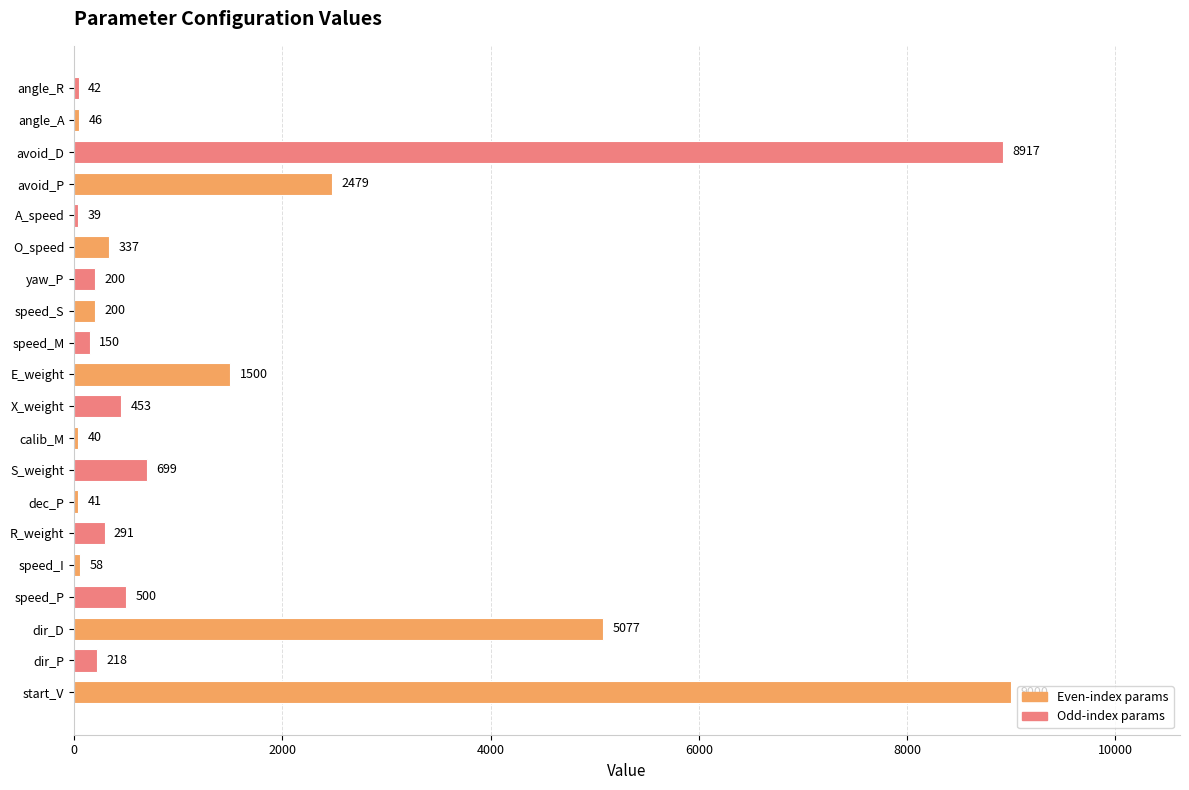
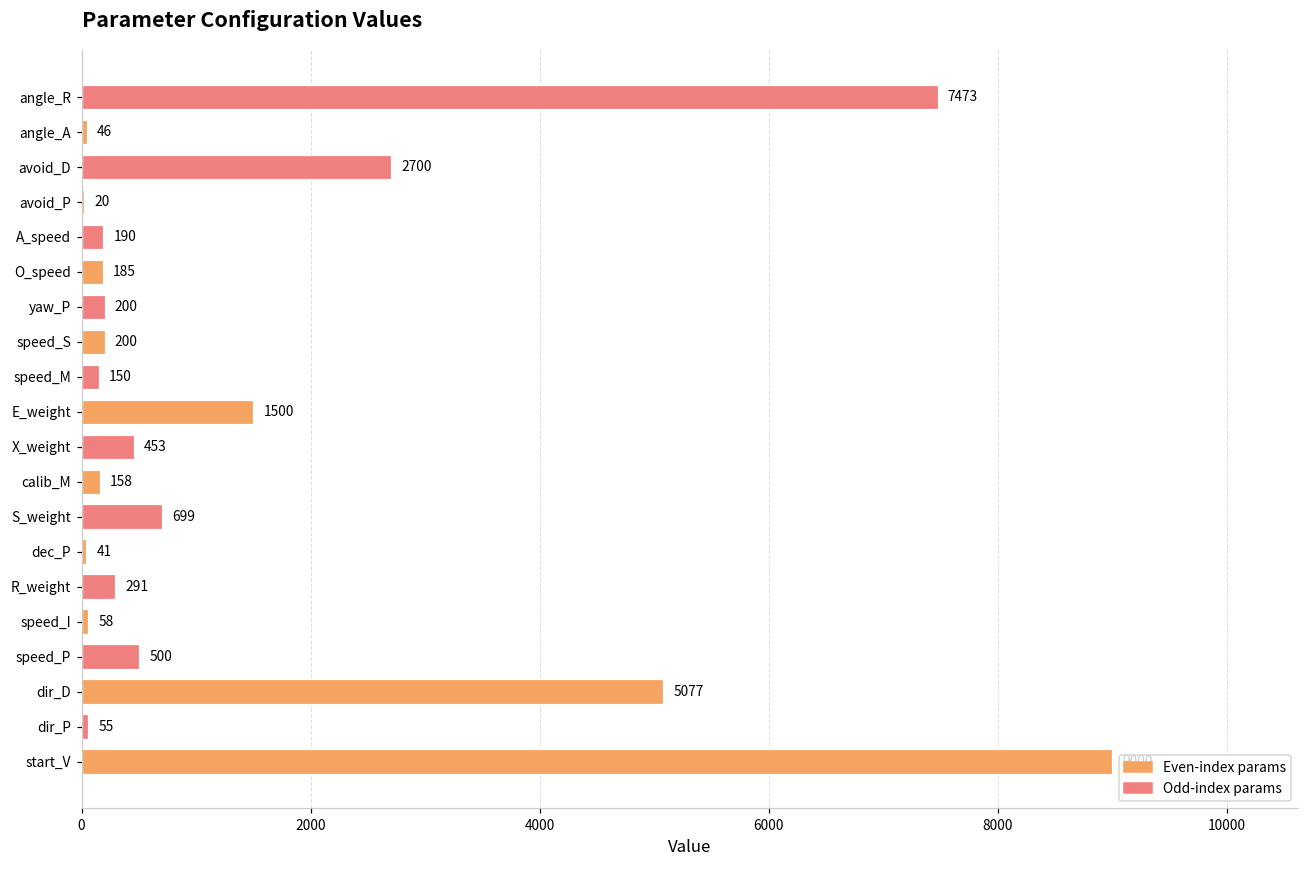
  {
-   "angle_R": 42,
+   "angle_R": 7473,
    "angle_A": 46,
-   "avoid_D": 8917,
-   "avoid_P": 2479,
-   "A_speed": 39,
-   "O_speed": 337,
+   "avoid_D": 2700,
+   "avoid_P": 20,
+   "A_speed": 190,
+   "O_speed": 185,
    "yaw_P": 200,
    "speed_S": 200,
    "speed_M": 150,
    "E_weight": 1500,
    "X_weight": 453,
-   "calib_M": 40,
+   "calib_M": 158,
    "S_weight": 699,
    "dec_P": 41,
    "R_weight": 291,
    "speed_I": 58,
    "speed_P": 500,
    "dir_D": 5077,
-   "dir_P": 218
+   "dir_P": 55
  }
